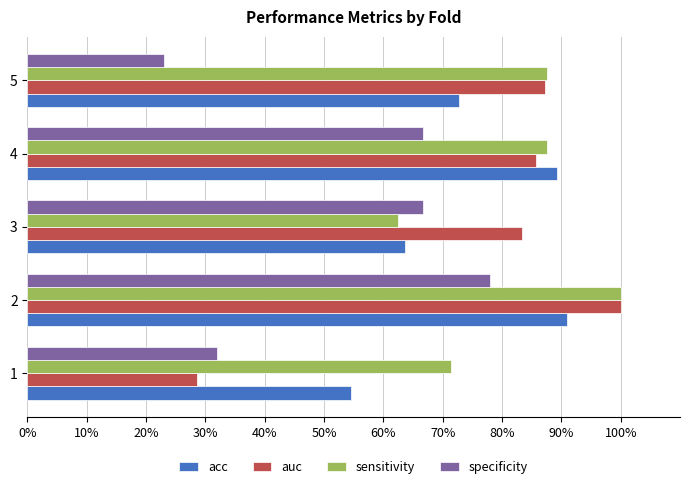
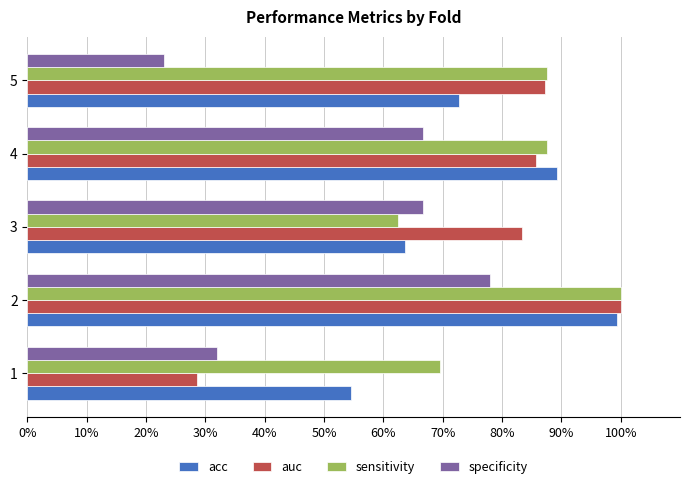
  {
    "acc": {
      "5": "73%",
      "4": "89%",
      "3": "64%",
-     "2": "91%",
+     "2": "99%",
      "1": "55%"
    },
    "auc": {
      "5": "87%",
      "4": "86%",
      "3": "83%",
      "2": "100%",
      "1": "29%"
    },
    "sensitivity": {
      "5": "88%",
      "4": "88%",
      "3": "63%",
      "2": "100%",
-     "1": "71%"
+     "1": "70%"
    },
    "specificity": {
      "5": "23%",
      "4": "67%",
      "3": "67%",
      "2": "78%",
      "1": "32%"
    }
  }
